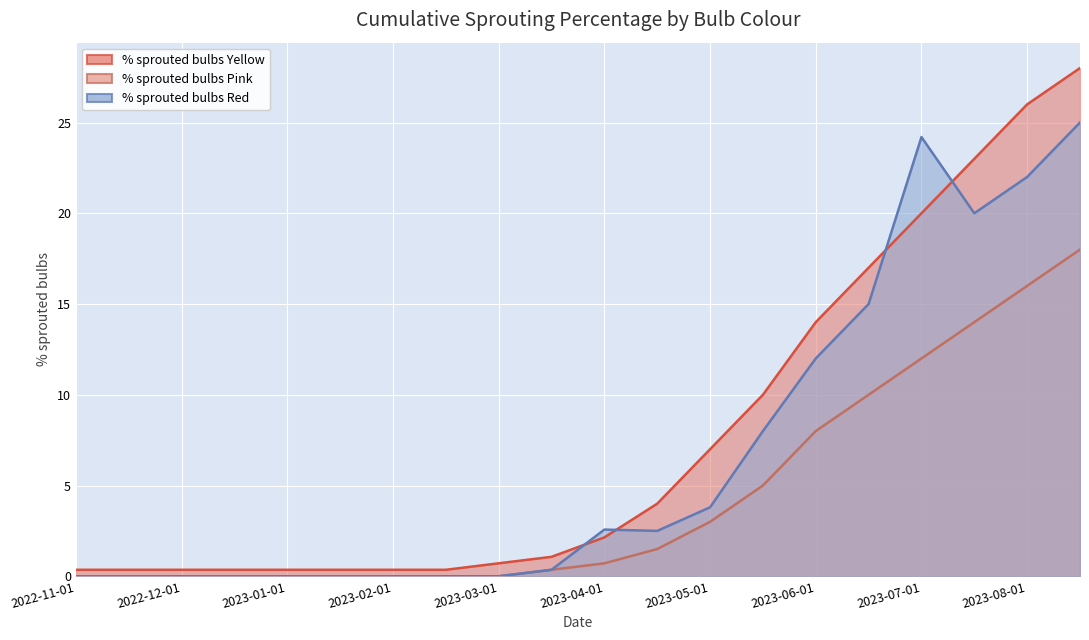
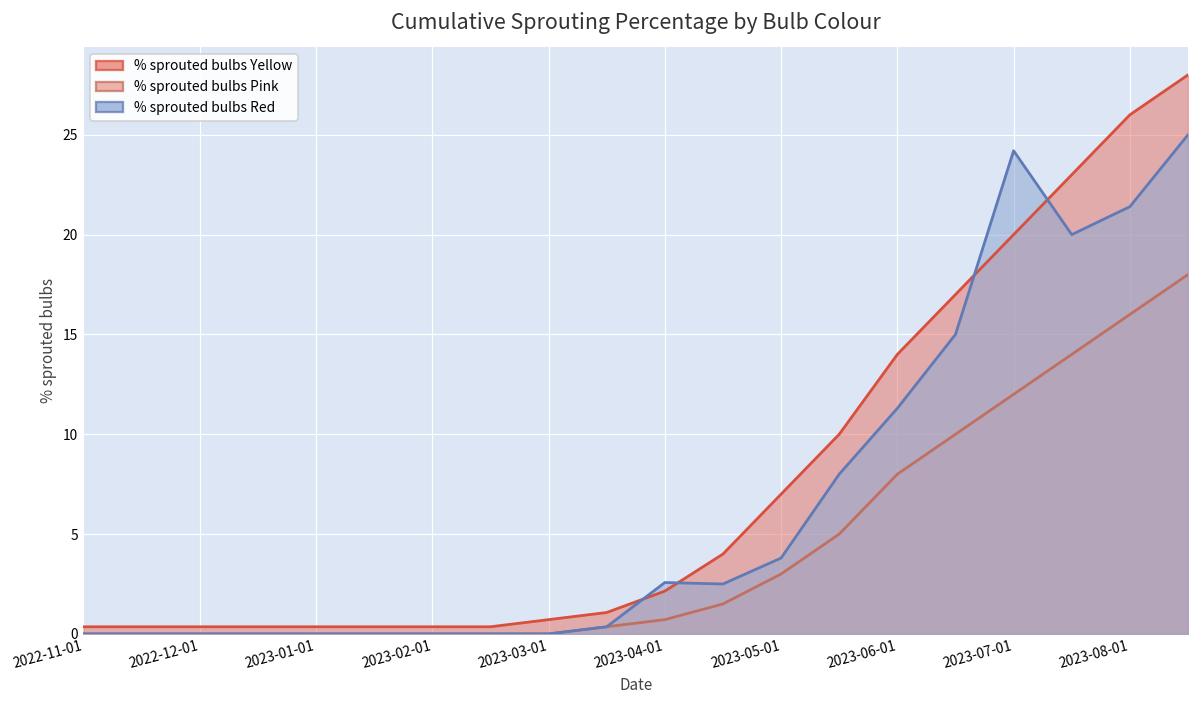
  {
    "% sprouted bulbs Red": {
      "2023-04-01": 2.6,
      "2023-05-01": 3.8,
-     "2023-06-01": 12.0,
+     "2023-06-01": 11.3,
      "2023-07-01": 24.2,
-     "2023-08-01": 22.0
+     "2023-08-01": 21.4
    }
  }
